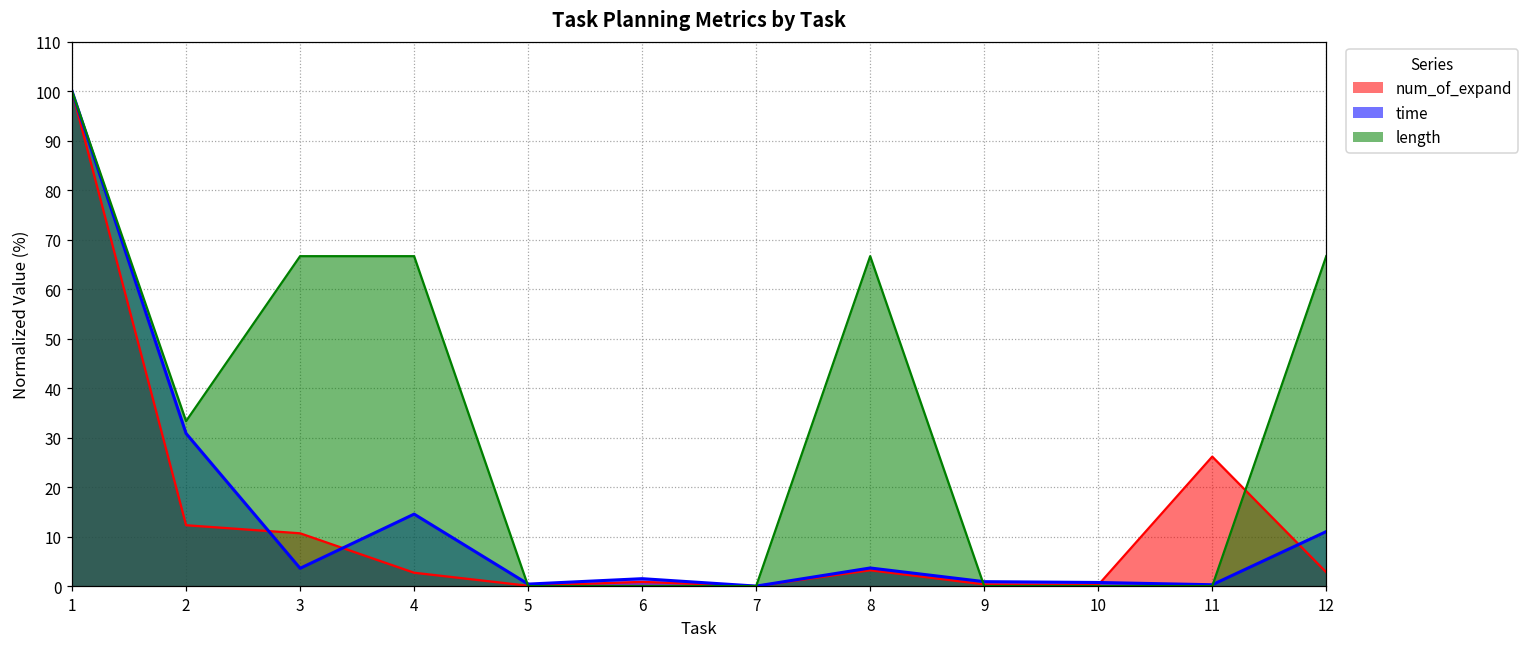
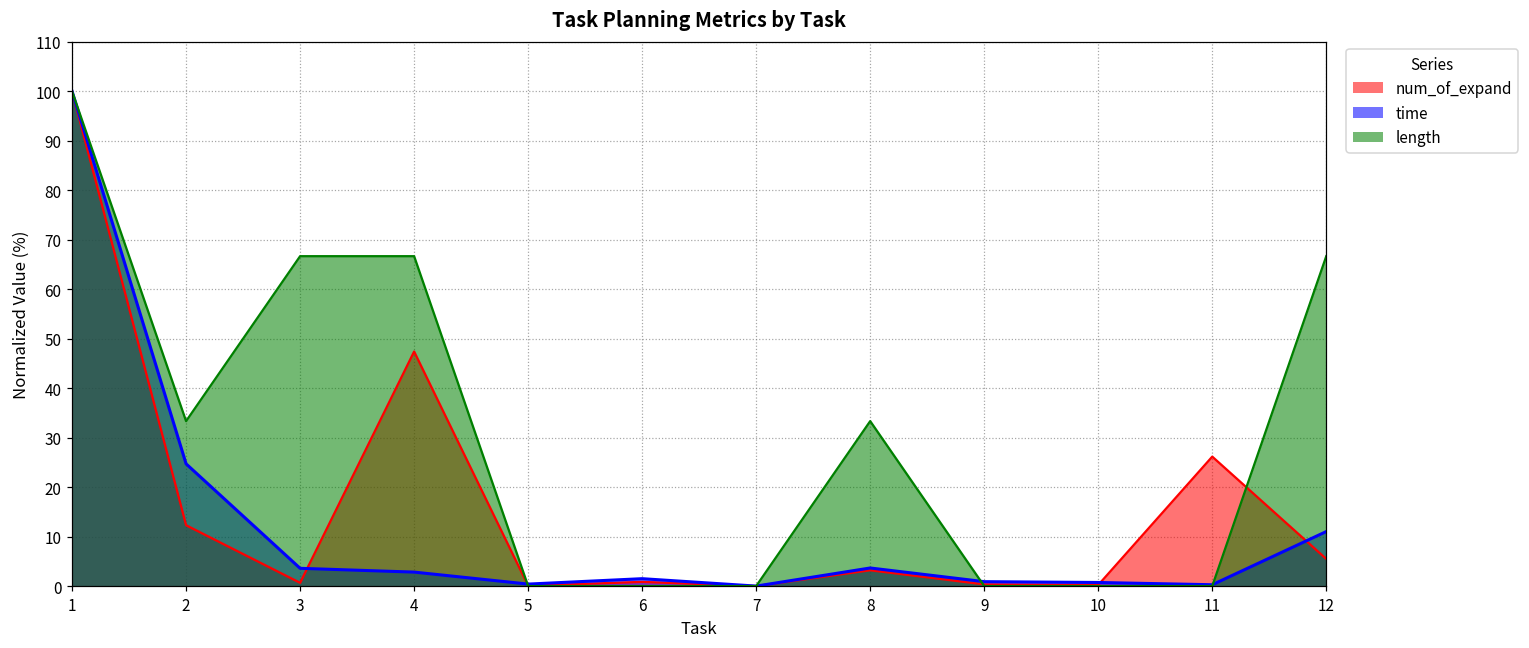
  {
    "num_of_expand": {
      "2": 12,
-     "3": 11,
-     "4": 3,
+     "3": 1,
+     "4": 47,
      "6": 1,
      "11": 26,
-     "12": 3
+     "12": 5
    },
    "time": {
-     "2": 31,
+     "2": 25,
      "3": 4,
-     "4": 15,
+     "4": 3,
      "6": 1,
      "12": 11
    },
    "length": {
      "2": 33,
      "3": 67,
      "4": 67,
      "6": 0,
-     "8": 67,
+     "8": 33,
      "12": 67
    }
  }
